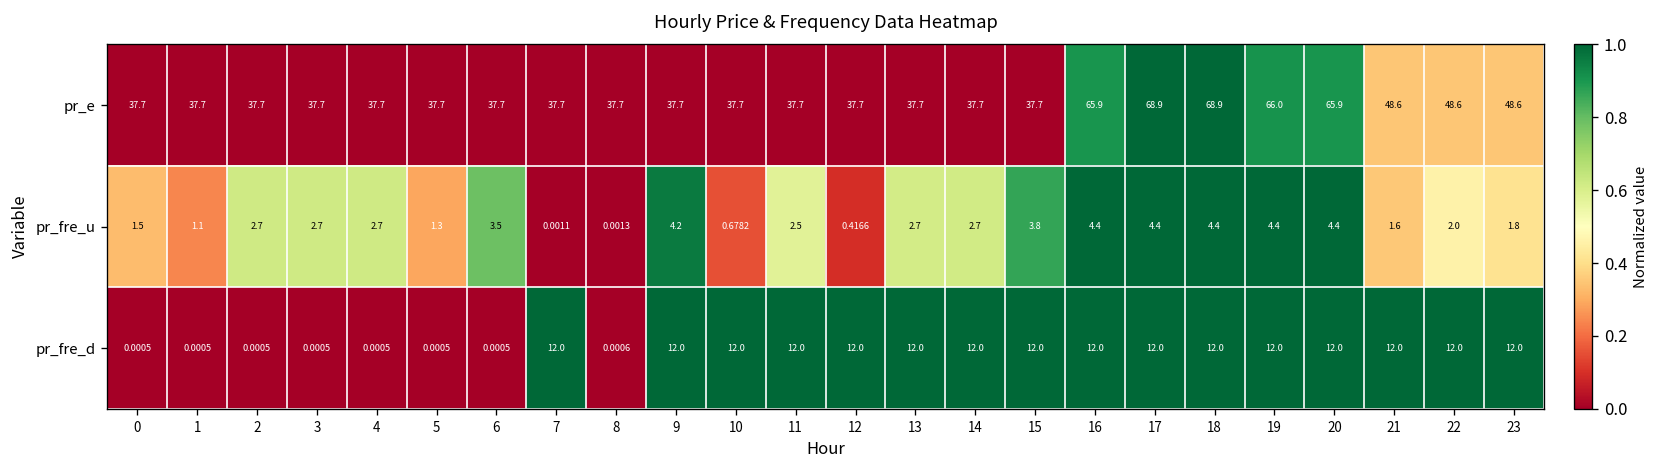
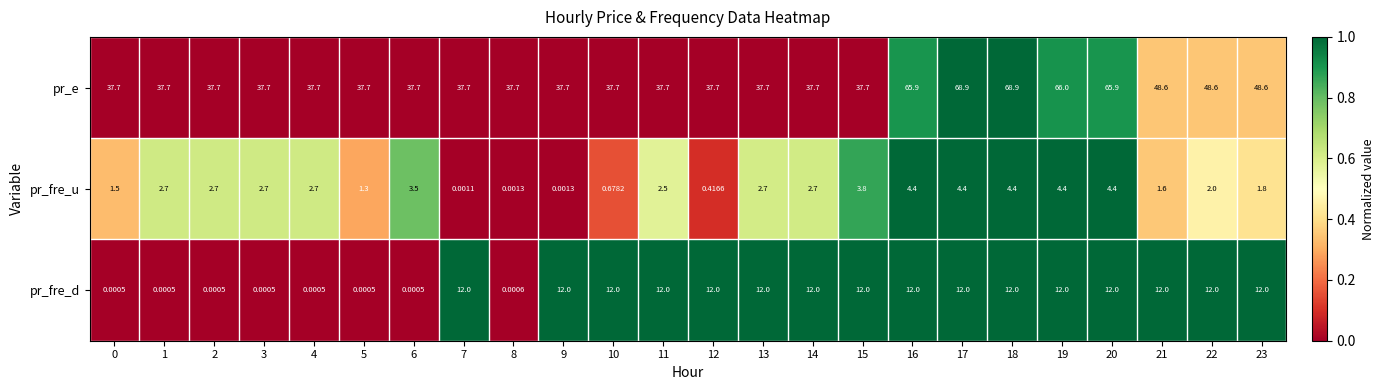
  {
    "pr_e": {
      "0": 37.7,
      "1": 37.7,
      "2": 37.7,
      "3": 37.7,
      "4": 37.7,
      "5": 37.7,
      "6": 37.7,
      "7": 37.7,
      "8": 37.7,
      "9": 37.7,
      "10": 37.7,
      "11": 37.7,
      "12": 37.7,
      "13": 37.7,
      "14": 37.7,
      "15": 37.7,
      "16": 65.9,
      "17": 68.9,
      "18": 68.9,
      "19": 66.0,
      "20": 65.9,
      "21": 48.6,
      "22": 48.6,
      "23": 48.6
    },
    "pr_fre_u": {
      "0": 1.5,
-     "1": 1.1,
+     "1": 2.7,
      "2": 2.7,
      "3": 2.7,
      "4": 2.7,
      "5": 1.3,
      "6": 3.5,
      "7": 0.0011,
      "8": 0.0013,
-     "9": 4.2,
+     "9": 0.0013,
      "10": 0.6782,
      "11": 2.5,
      "12": 0.4166,
      "13": 2.7,
      "14": 2.7,
      "15": 3.8,
      "16": 4.4,
      "17": 4.4,
      "18": 4.4,
      "19": 4.4,
      "20": 4.4,
      "21": 1.6,
      "22": 2.0,
      "23": 1.8
    },
    "pr_fre_d": {
      "0": 0.0005,
      "1": 0.0005,
      "2": 0.0005,
      "3": 0.0005,
      "4": 0.0005,
      "5": 0.0005,
      "6": 0.0005,
      "7": 12.0,
      "8": 0.0006,
      "9": 12.0,
      "10": 12.0,
      "11": 12.0,
      "12": 12.0,
      "13": 12.0,
      "14": 12.0,
      "15": 12.0,
      "16": 12.0,
      "17": 12.0,
      "18": 12.0,
      "19": 12.0,
      "20": 12.0,
      "21": 12.0,
      "22": 12.0,
      "23": 12.0
    }
  }
